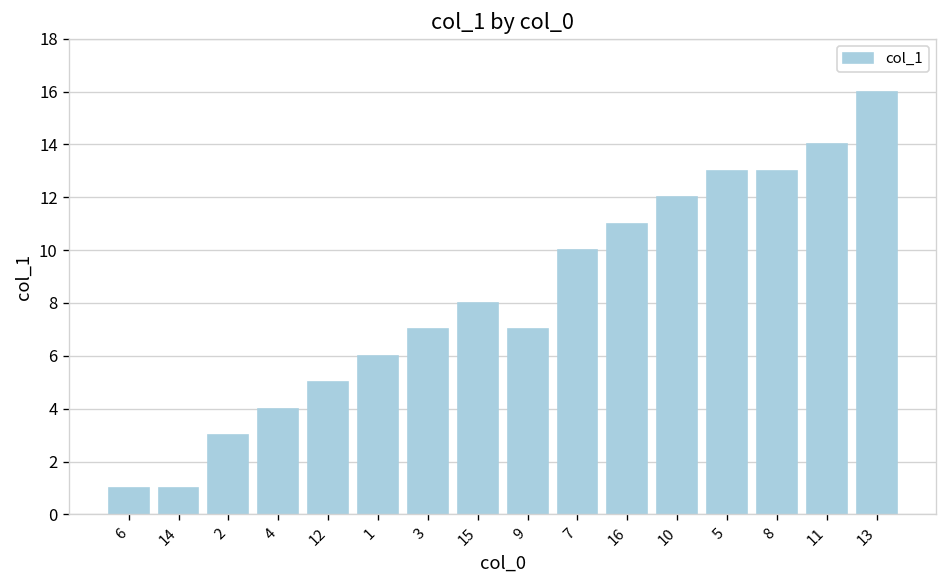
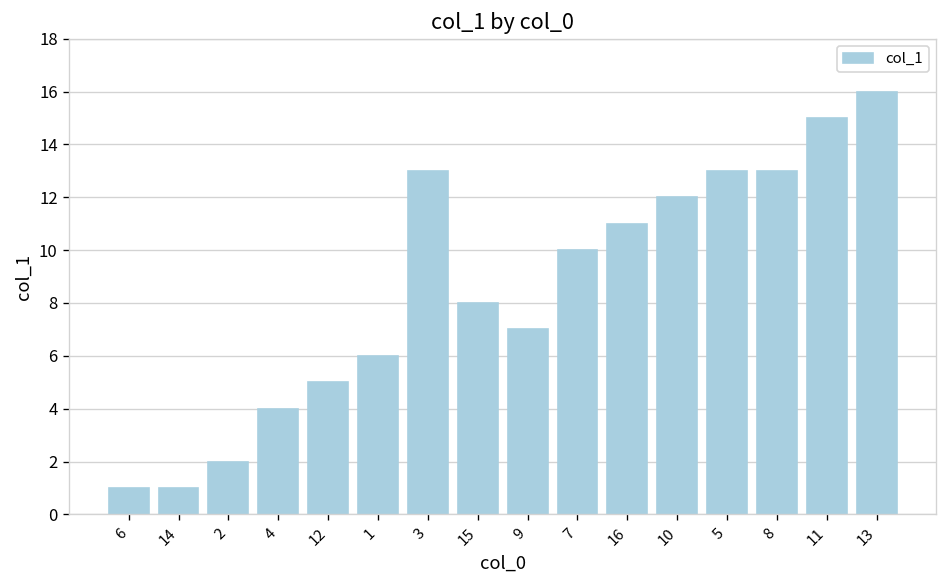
  {
    "6": 1,
    "14": 1,
-   "2": 3,
+   "2": 2,
    "4": 4,
    "12": 5,
    "1": 6,
-   "3": 7,
+   "3": 13,
    "15": 8,
    "9": 7,
    "7": 10,
    "16": 11,
    "10": 12,
    "5": 13,
    "8": 13,
-   "11": 14,
+   "11": 15,
    "13": 16
  }
